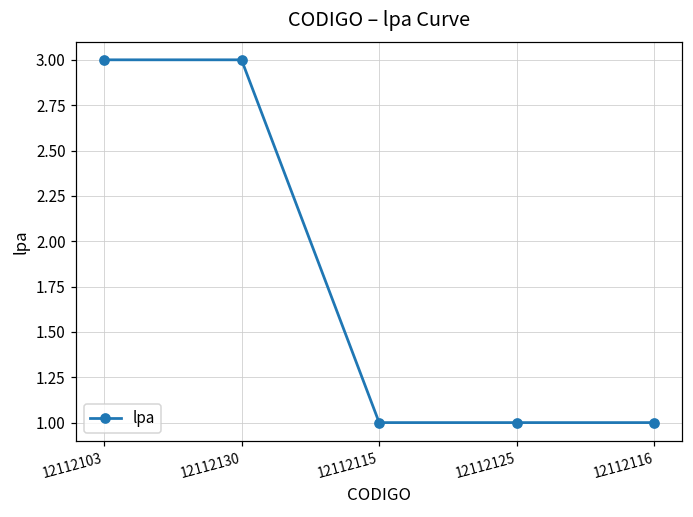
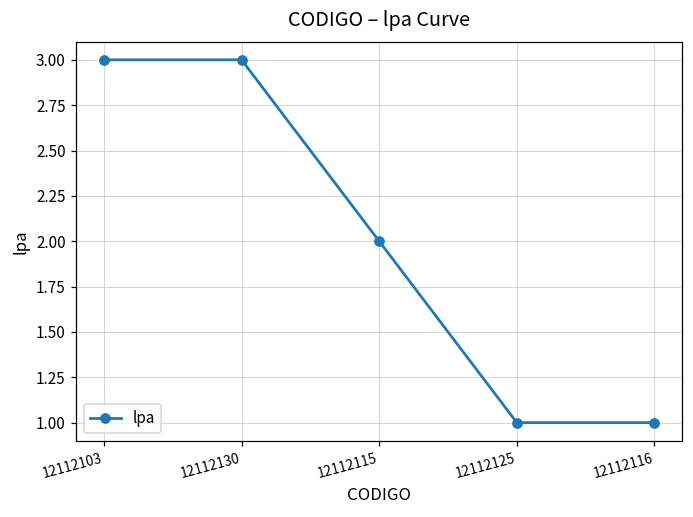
  {
    "12112103": 3,
    "12112130": 3,
-   "12112115": 1,
+   "12112115": 2,
    "12112125": 1,
    "12112116": 1
  }
